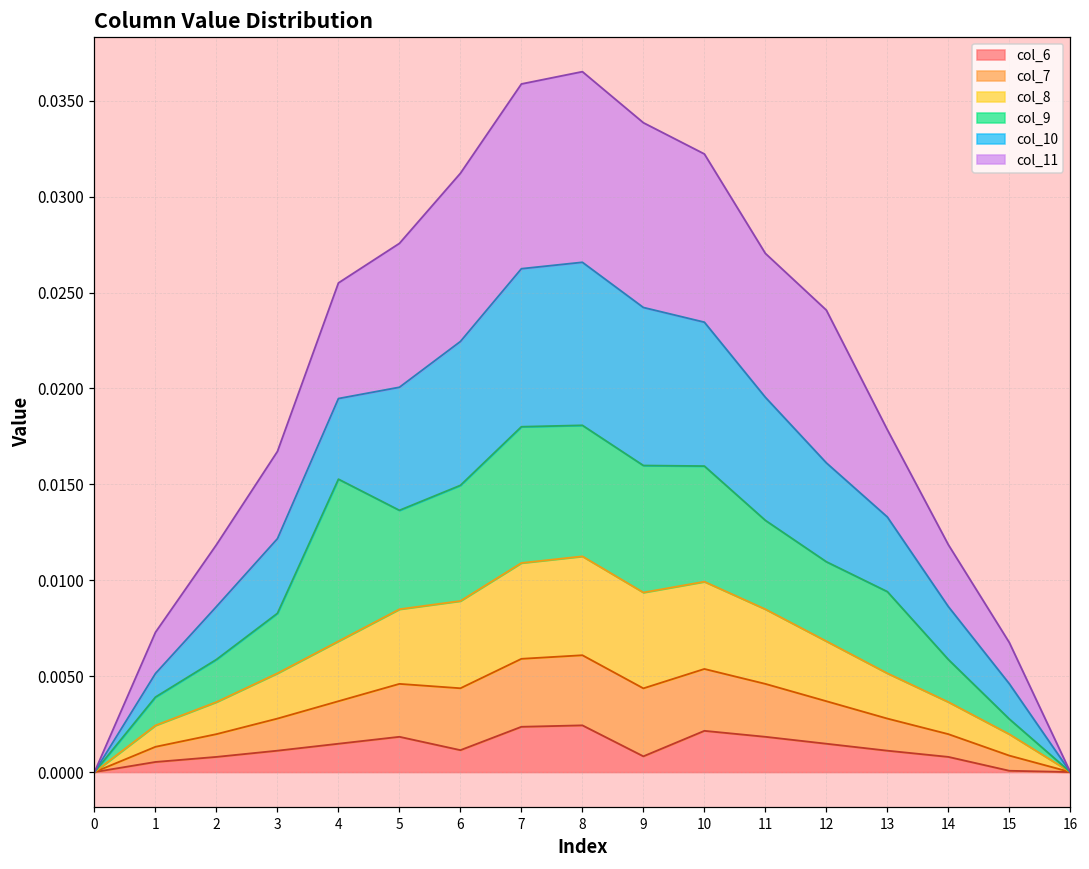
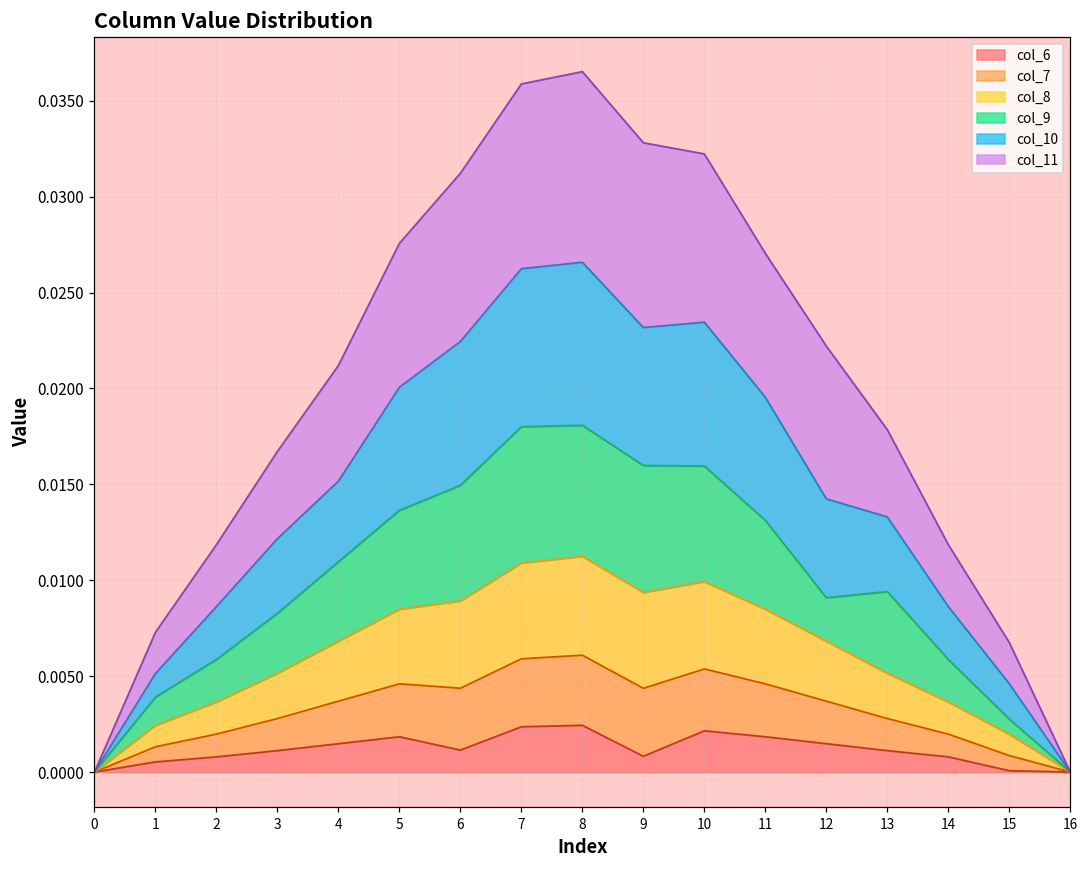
  {
    "col_6": {
      "1": 0.0005,
      "2": 0.0008,
      "3": 0.0011,
      "4": 0.0015,
      "5": 0.0018,
      "6": 0.0011,
      "7": 0.0024,
      "8": 0.0024,
      "9": 0.0008,
      "10": 0.0021,
      "11": 0.0018,
      "12": 0.0015,
      "13": 0.0011,
      "14": 0.0008,
      "15": 0.0001
    },
    "col_9": {
      "1": 0.0015,
      "2": 0.0022,
      "3": 0.0031,
-     "4": 0.0084,
+     "4": 0.0041,
      "5": 0.0052,
      "6": 0.0060,
      "7": 0.0071,
      "8": 0.0068,
      "9": 0.0066,
      "10": 0.0060,
      "11": 0.0046,
-     "12": 0.0041,
+     "12": 0.0023,
      "13": 0.0043,
      "14": 0.0022,
      "15": 0.0008
    },
    "col_10": {
      "1": 0.0012,
      "2": 0.0028,
      "3": 0.0039,
      "4": 0.0042,
      "5": 0.0064,
      "6": 0.0075,
      "7": 0.0082,
      "8": 0.0085,
-     "9": 0.0082,
+     "9": 0.0072,
      "10": 0.0075,
      "11": 0.0064,
      "12": 0.0052,
      "13": 0.0039,
      "14": 0.0028,
      "15": 0.0018
    },
    "col_11": {
      "1": 0.0021,
      "2": 0.0032,
      "3": 0.0045,
      "4": 0.0060,
      "5": 0.0075,
      "6": 0.0088,
      "7": 0.0096,
      "8": 0.0099,
      "9": 0.0096,
      "10": 0.0088,
      "11": 0.0075,
      "12": 0.0080,
      "13": 0.0045,
      "14": 0.0032,
      "15": 0.0021
    }
  }
